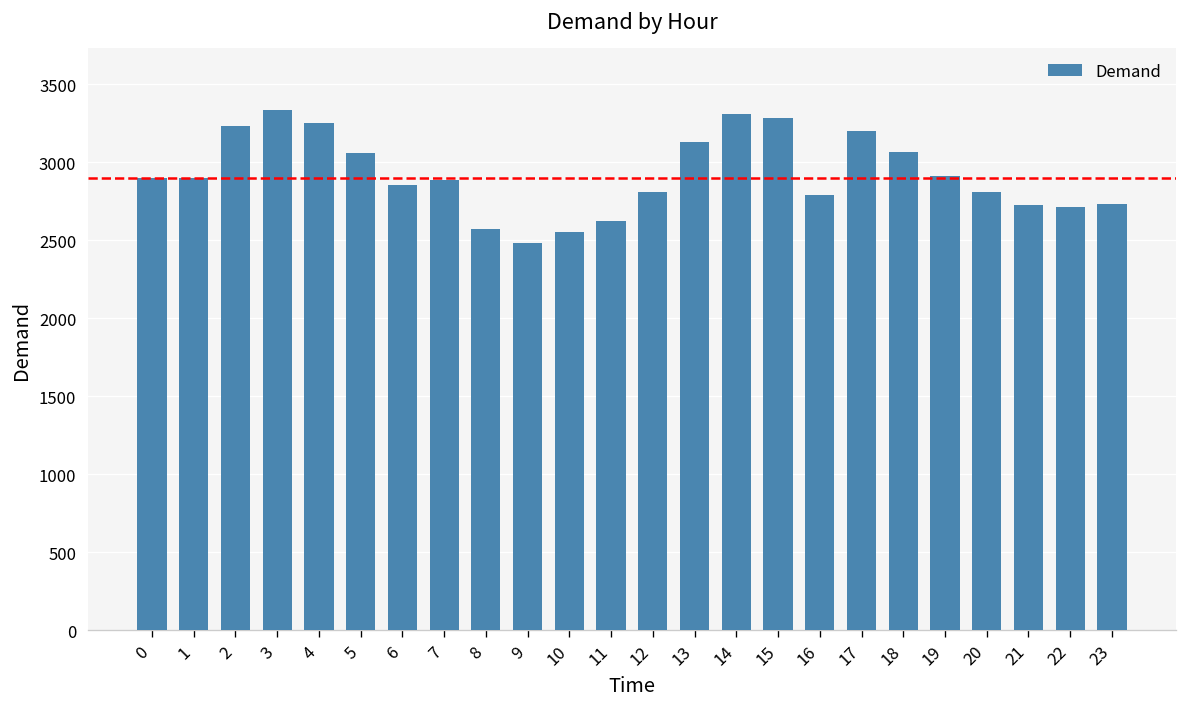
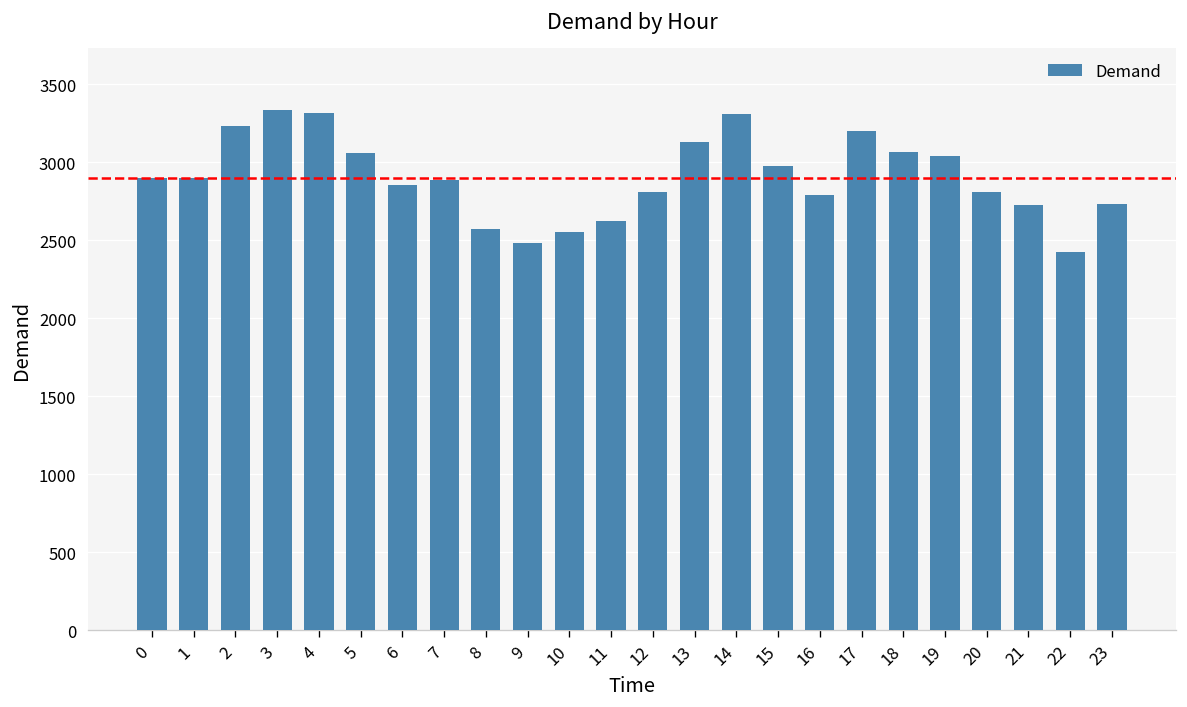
  {
    "0": 2900,
    "1": 2900,
    "2": 3230,
    "3": 3330,
-   "4": 3250,
+   "4": 3320,
    "5": 3060,
    "6": 2860,
    "7": 2880,
    "8": 2580,
    "9": 2480,
    "10": 2550,
    "11": 2630,
    "12": 2810,
    "13": 3130,
    "14": 3310,
-   "15": 3290,
+   "15": 2970,
    "16": 2790,
    "17": 3200,
    "18": 3070,
-   "19": 2910,
+   "19": 3040,
    "20": 2810,
    "21": 2720,
-   "22": 2720,
+   "22": 2420,
    "23": 2730
  }
